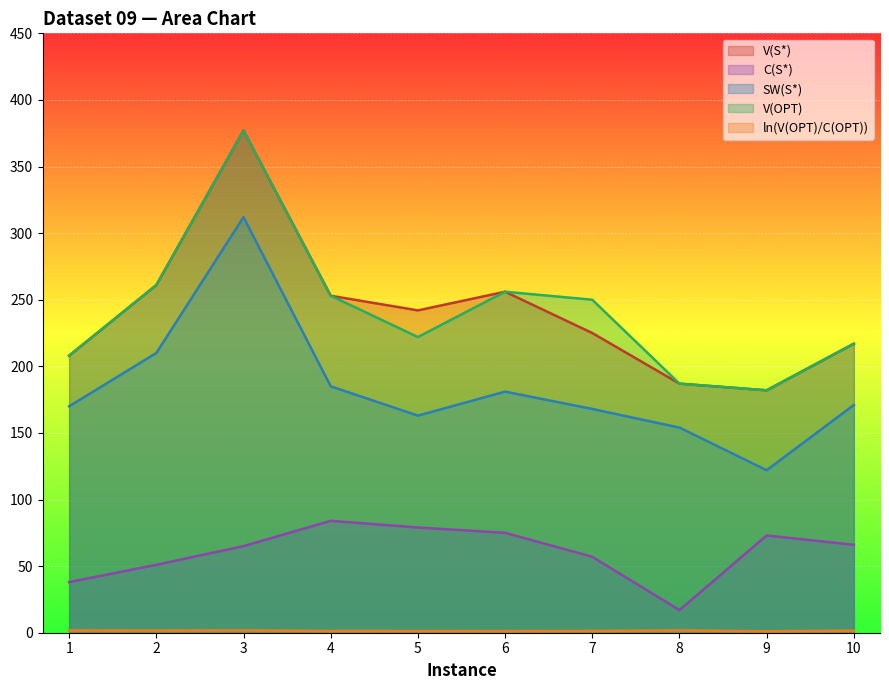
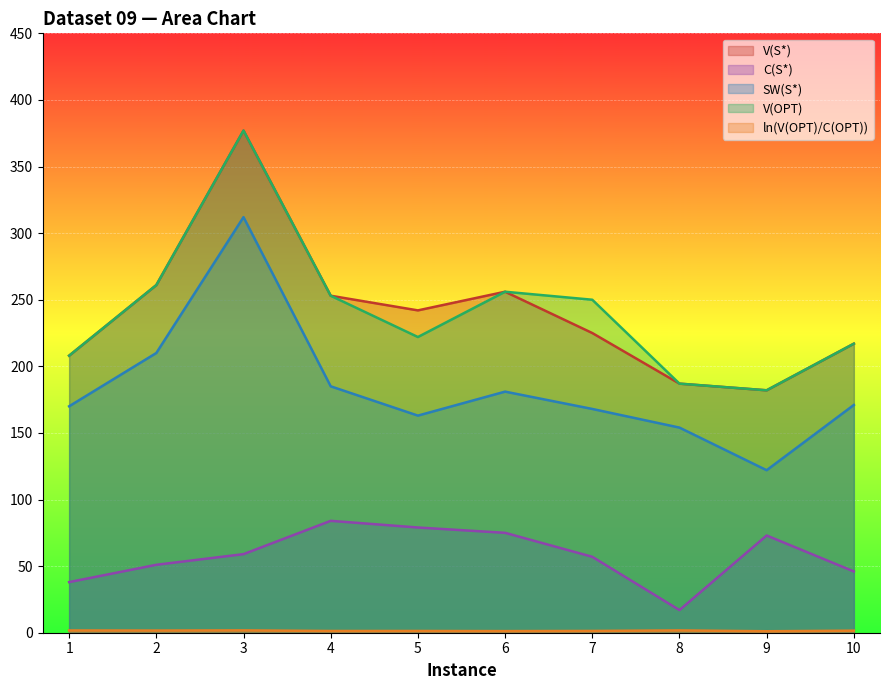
  {
    "C(S*)": {
      "1": 38,
      "2": 51,
-     "3": 65,
+     "3": 59,
      "4": 84,
      "5": 79,
      "6": 75,
      "7": 57,
      "8": 17,
      "9": 73,
-     "10": 66
+     "10": 46
    }
  }
